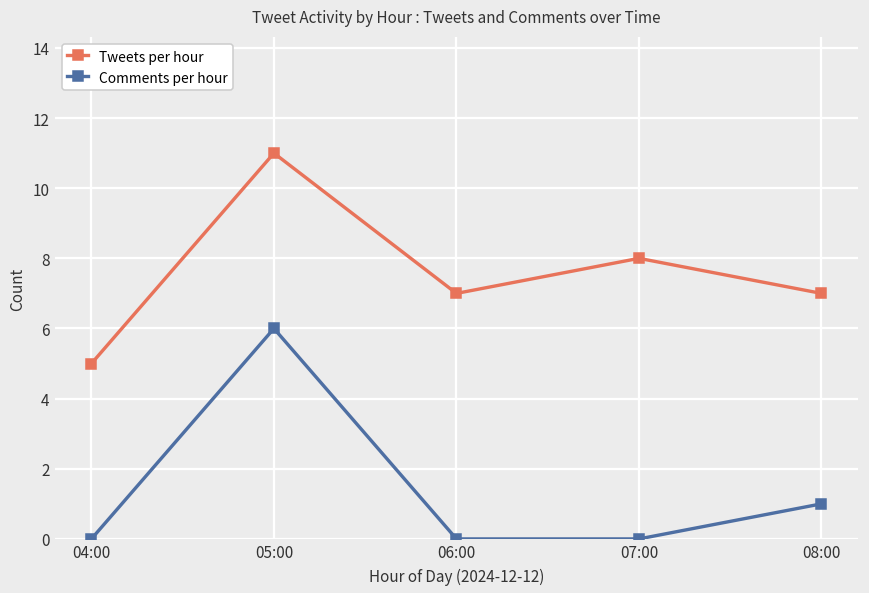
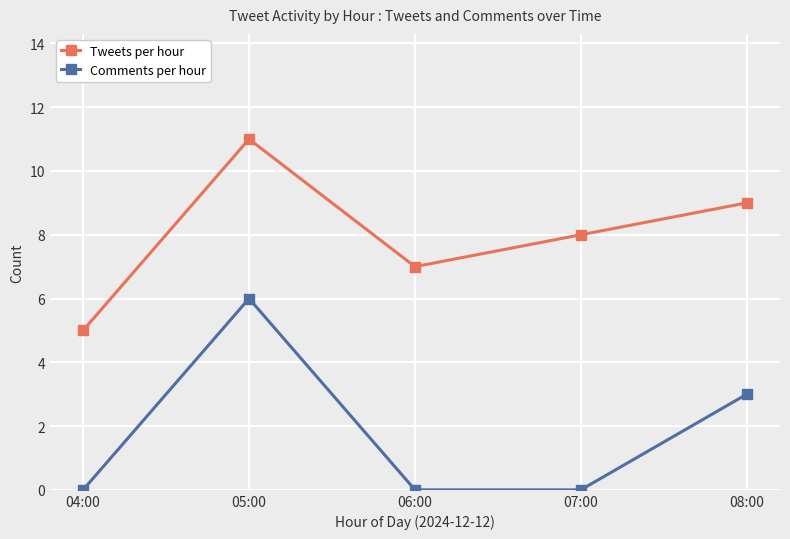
  {
    "Tweets per hour": {
      "04:00": 5,
      "05:00": 11,
      "06:00": 7,
      "07:00": 8,
-     "08:00": 7
+     "08:00": 9
    },
    "Comments per hour": {
      "04:00": 0,
      "05:00": 6,
      "06:00": 0,
      "07:00": 0,
-     "08:00": 1
+     "08:00": 3
    }
  }
